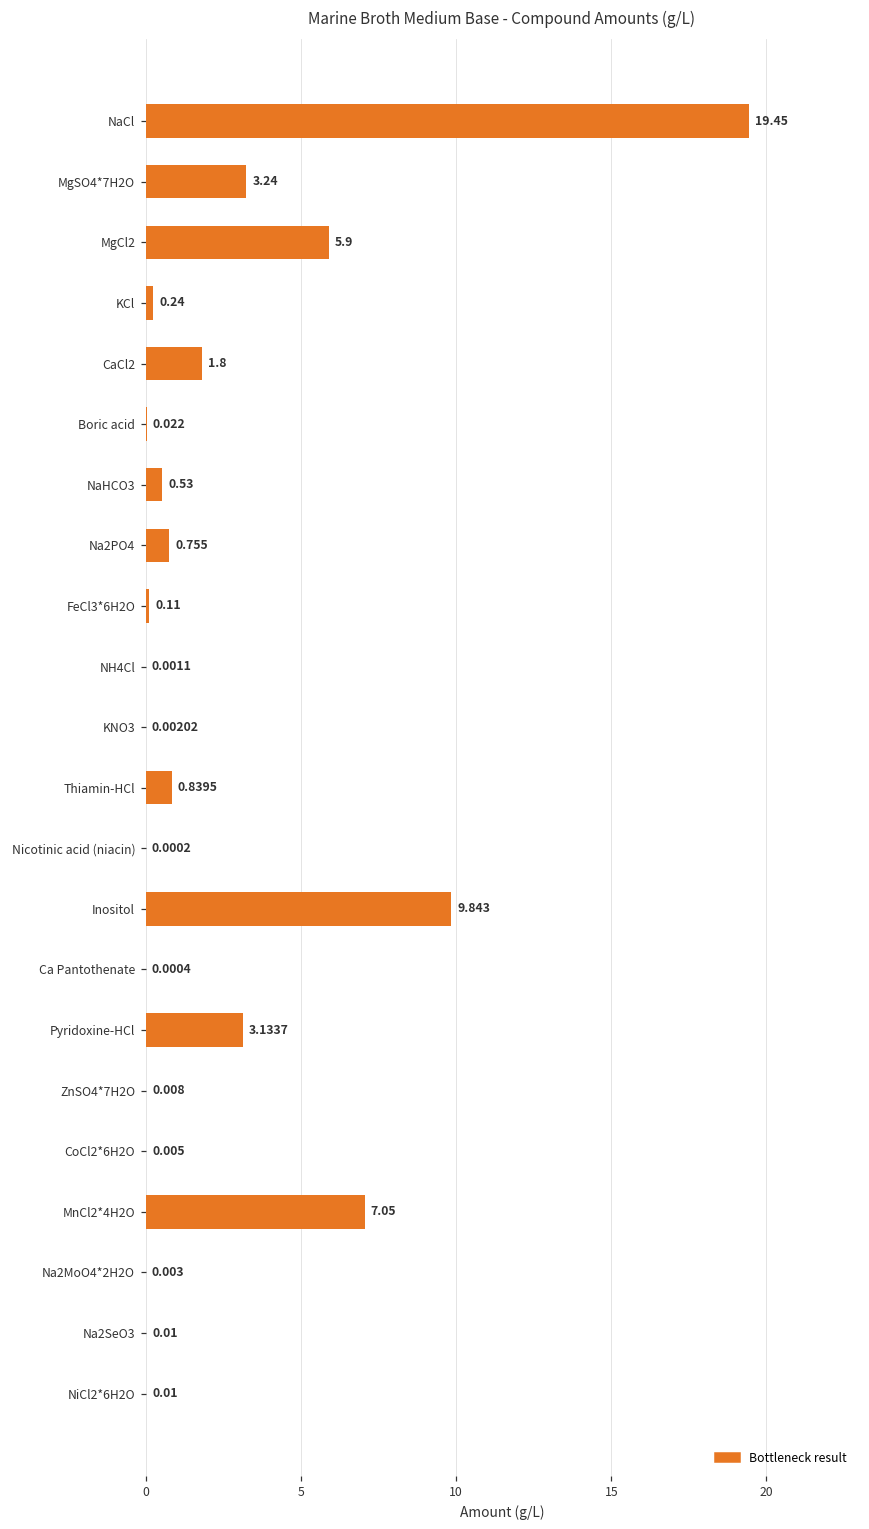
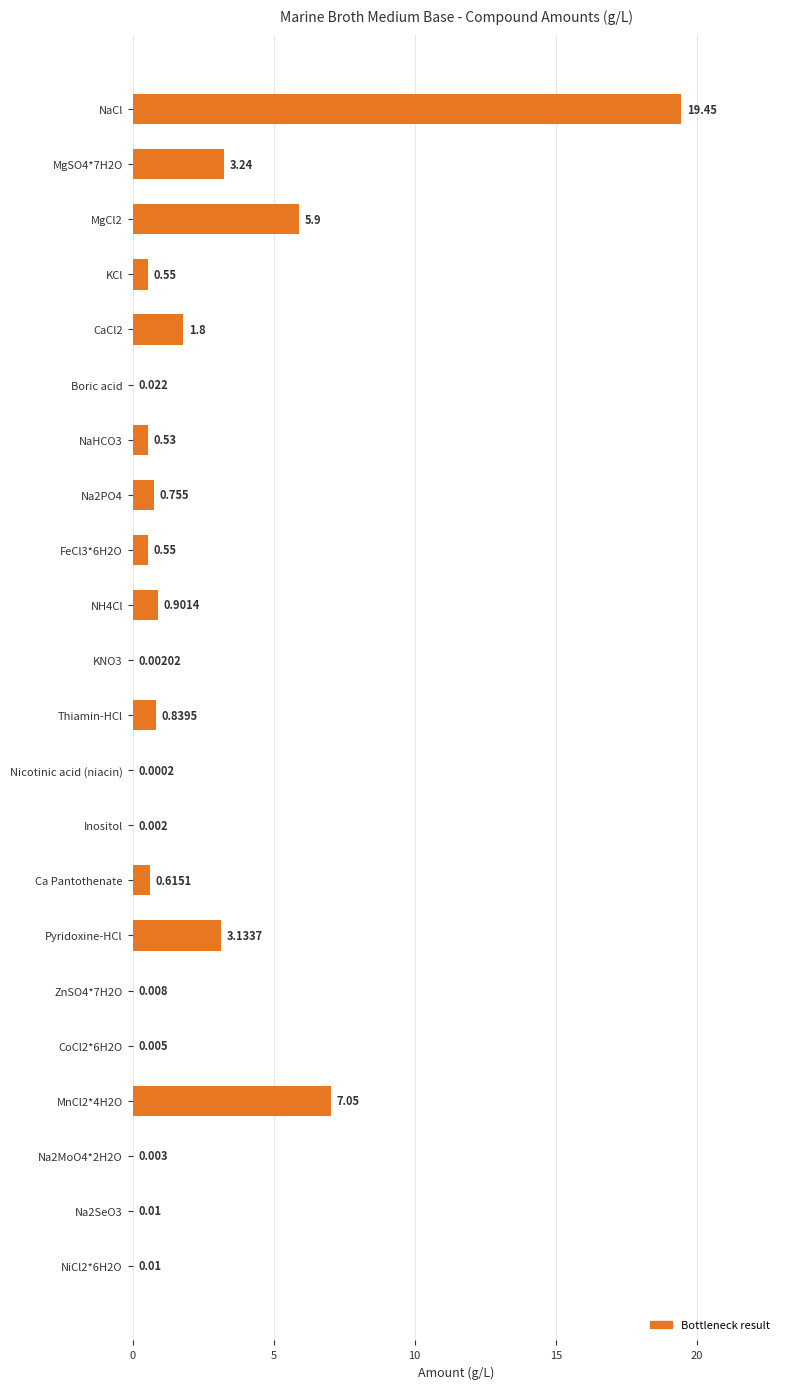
  {
    "NaCl": 19.45,
    "MgSO4*7H2O": 3.24,
    "MgCl2": 5.9,
-   "KCl": 0.24,
+   "KCl": 0.55,
    "CaCl2": 1.8,
    "Boric acid": 0.022,
    "NaHCO3": 0.53,
    "Na2PO4": 0.755,
-   "FeCl3*6H2O": 0.11,
-   "NH4Cl": 0.0011,
+   "FeCl3*6H2O": 0.55,
+   "NH4Cl": 0.9014,
    "KNO3": 0.00202,
    "Thiamin-HCl": 0.8395,
    "Nicotinic acid (niacin)": 0.0002,
-   "Inositol": 9.843,
-   "Ca Pantothenate": 0.0004,
+   "Inositol": 0.002,
+   "Ca Pantothenate": 0.6151,
    "Pyridoxine-HCl": 3.1337,
    "ZnSO4*7H2O": 0.008,
    "CoCl2*6H2O": 0.005,
    "MnCl2*4H2O": 7.05,
    "Na2MoO4*2H2O": 0.003,
    "Na2SeO3": 0.01,
    "NiCl2*6H2O": 0.01
  }
